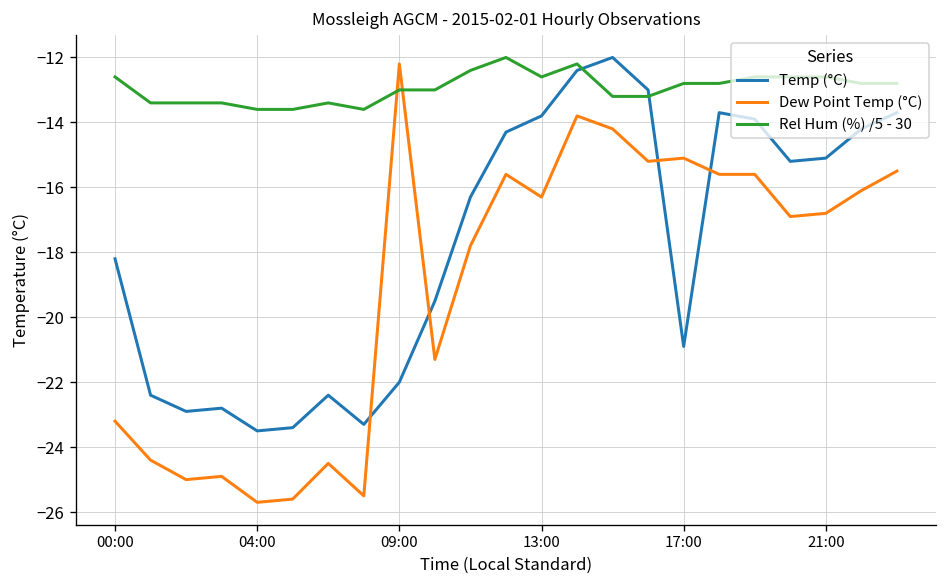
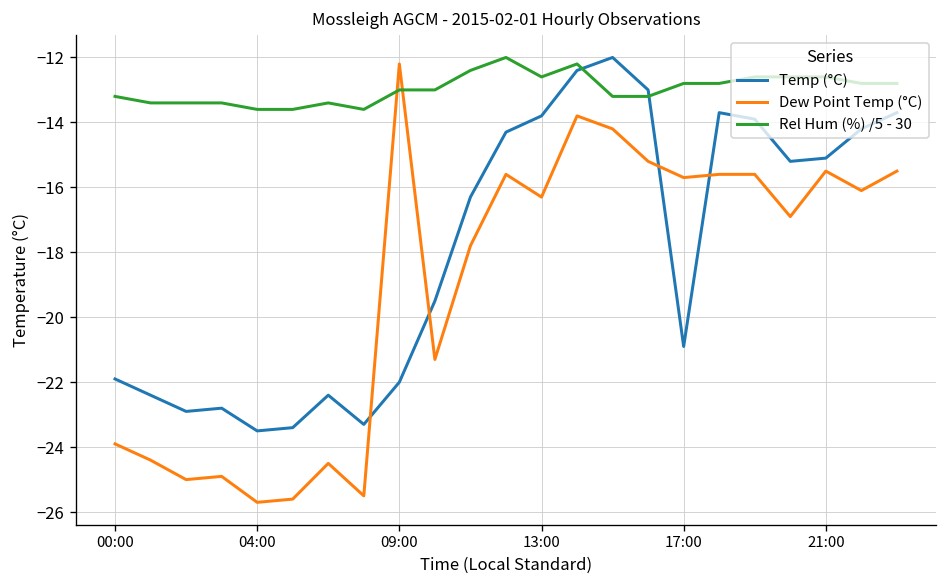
  {
    "Temp (°C)": {
-     "00:00": -18.2,
+     "00:00": -21.9,
      "04:00": -23.5,
      "09:00": -22.0,
      "13:00": -13.8,
      "17:00": -20.9,
      "21:00": -15.1
    },
    "Dew Point Temp (°C)": {
-     "00:00": -23.2,
+     "00:00": -23.9,
      "04:00": -25.7,
      "09:00": -12.2,
      "13:00": -16.3,
-     "17:00": -15.1,
-     "21:00": -16.8
+     "17:00": -15.7,
+     "21:00": -15.5
    },
    "Rel Hum (%) /5 - 30": {
-     "00:00": -12.6,
+     "00:00": -13.2,
      "04:00": -13.6,
      "09:00": -13.0,
      "13:00": -12.6,
      "17:00": -12.8
    }
  }
